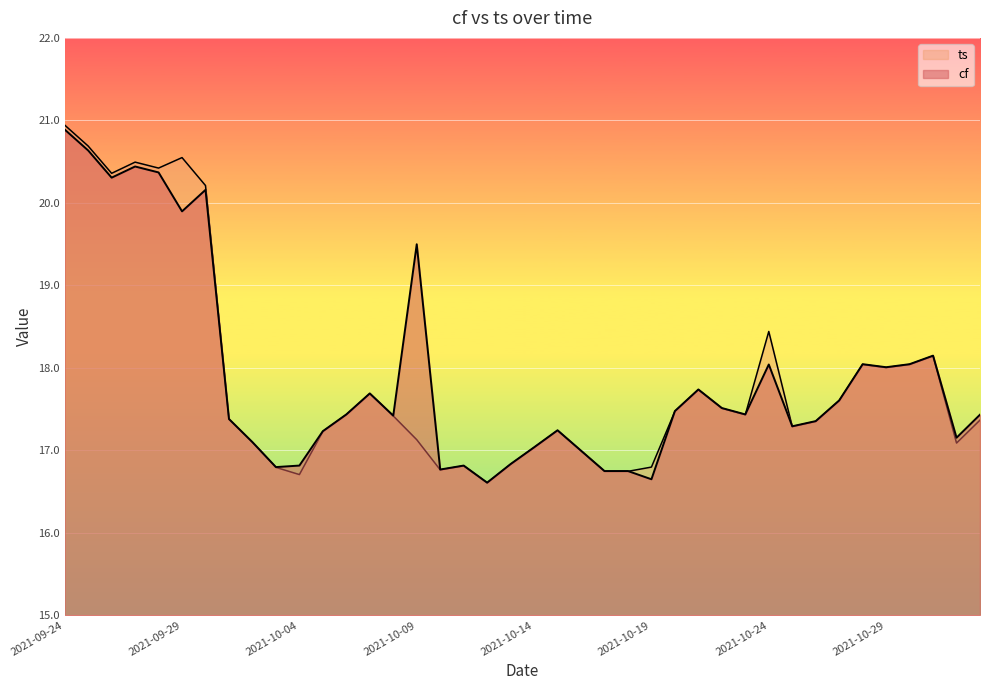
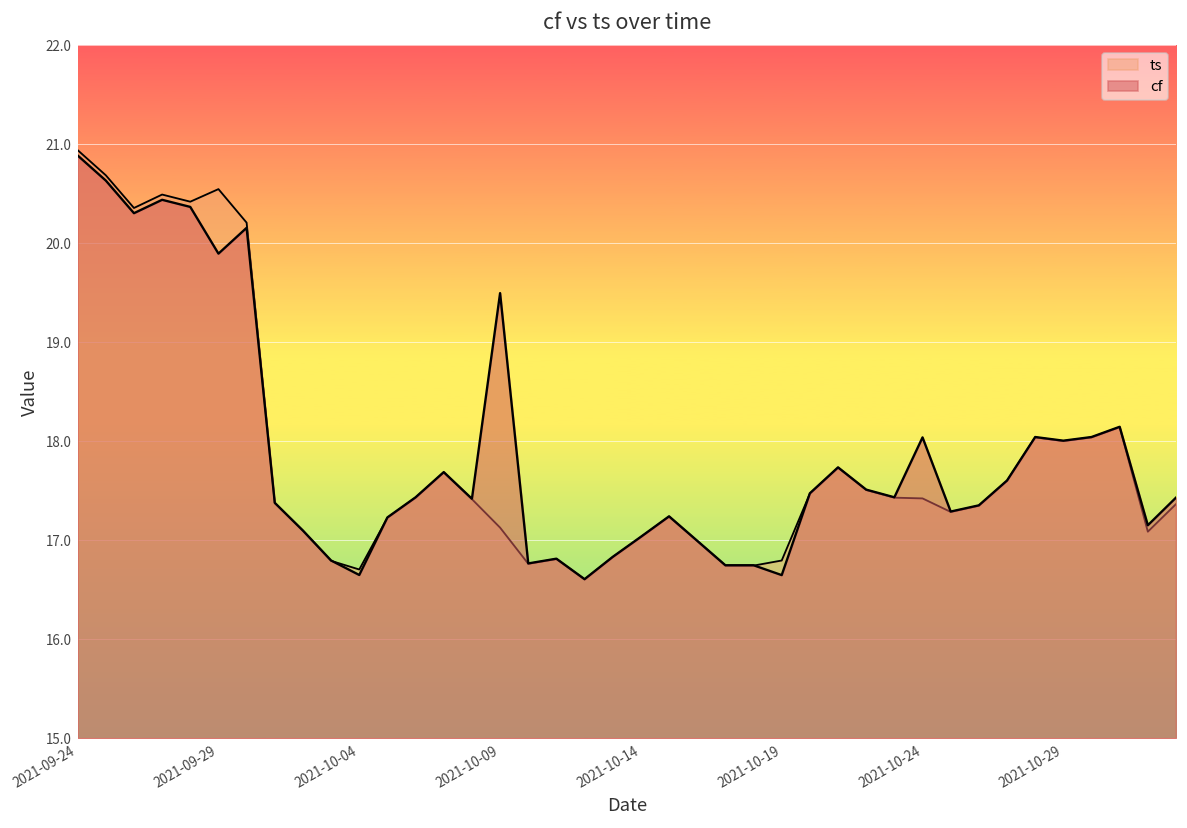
  {
    "ts": {
      "2021-09-24": 20.9,
      "2021-09-29": 20.5,
      "2021-10-04": 16.7,
      "2021-10-09": 17.1,
      "2021-10-19": 16.8,
-     "2021-10-24": 18.4
+     "2021-10-24": 17.4
    },
    "cf": {
      "2021-09-24": 20.9,
      "2021-09-29": 19.9,
-     "2021-10-04": 16.8,
+     "2021-10-04": 16.6,
      "2021-10-09": 19.5,
      "2021-10-19": 16.6,
      "2021-10-24": 18.0
    }
  }
